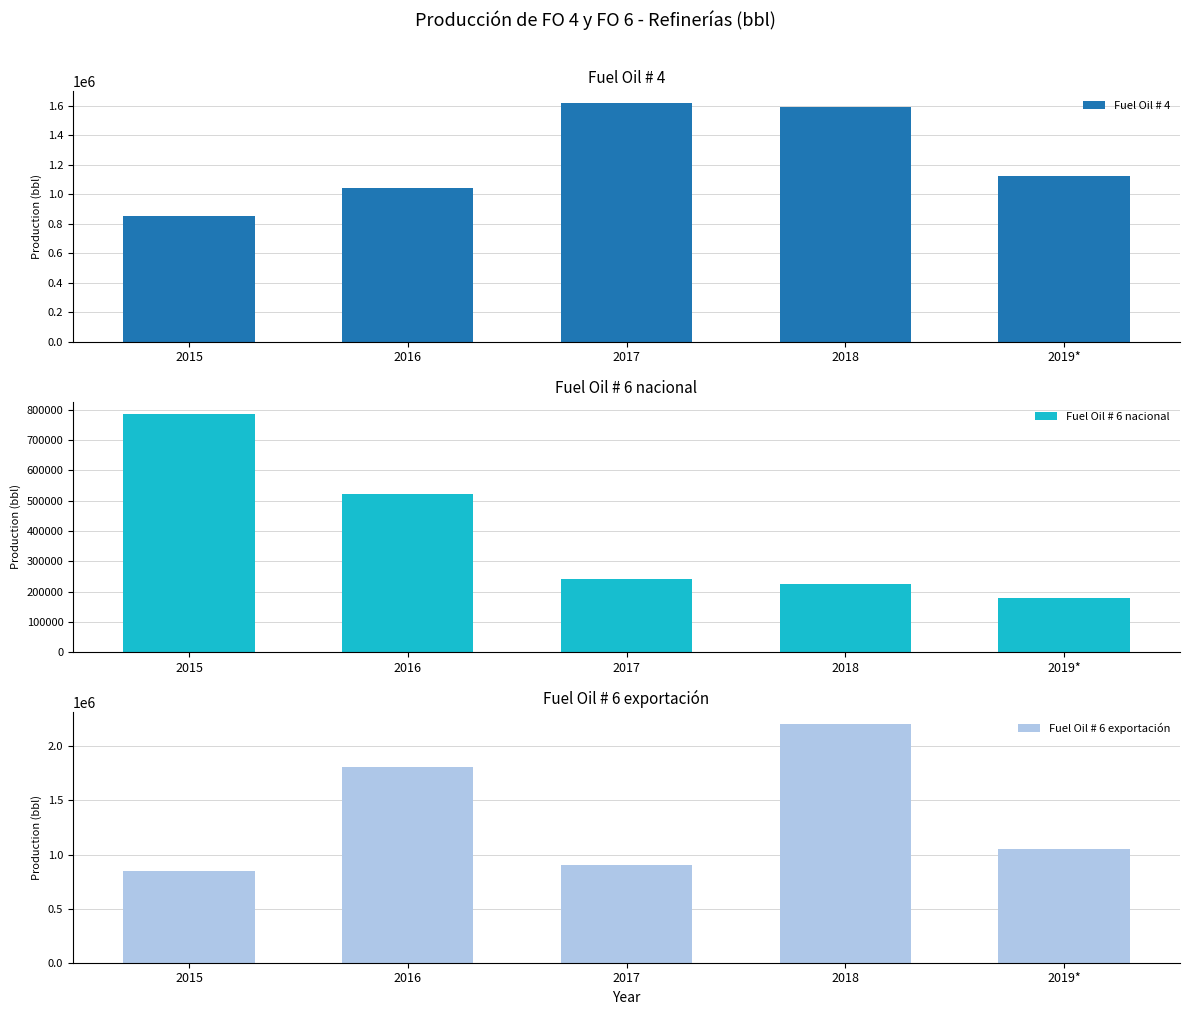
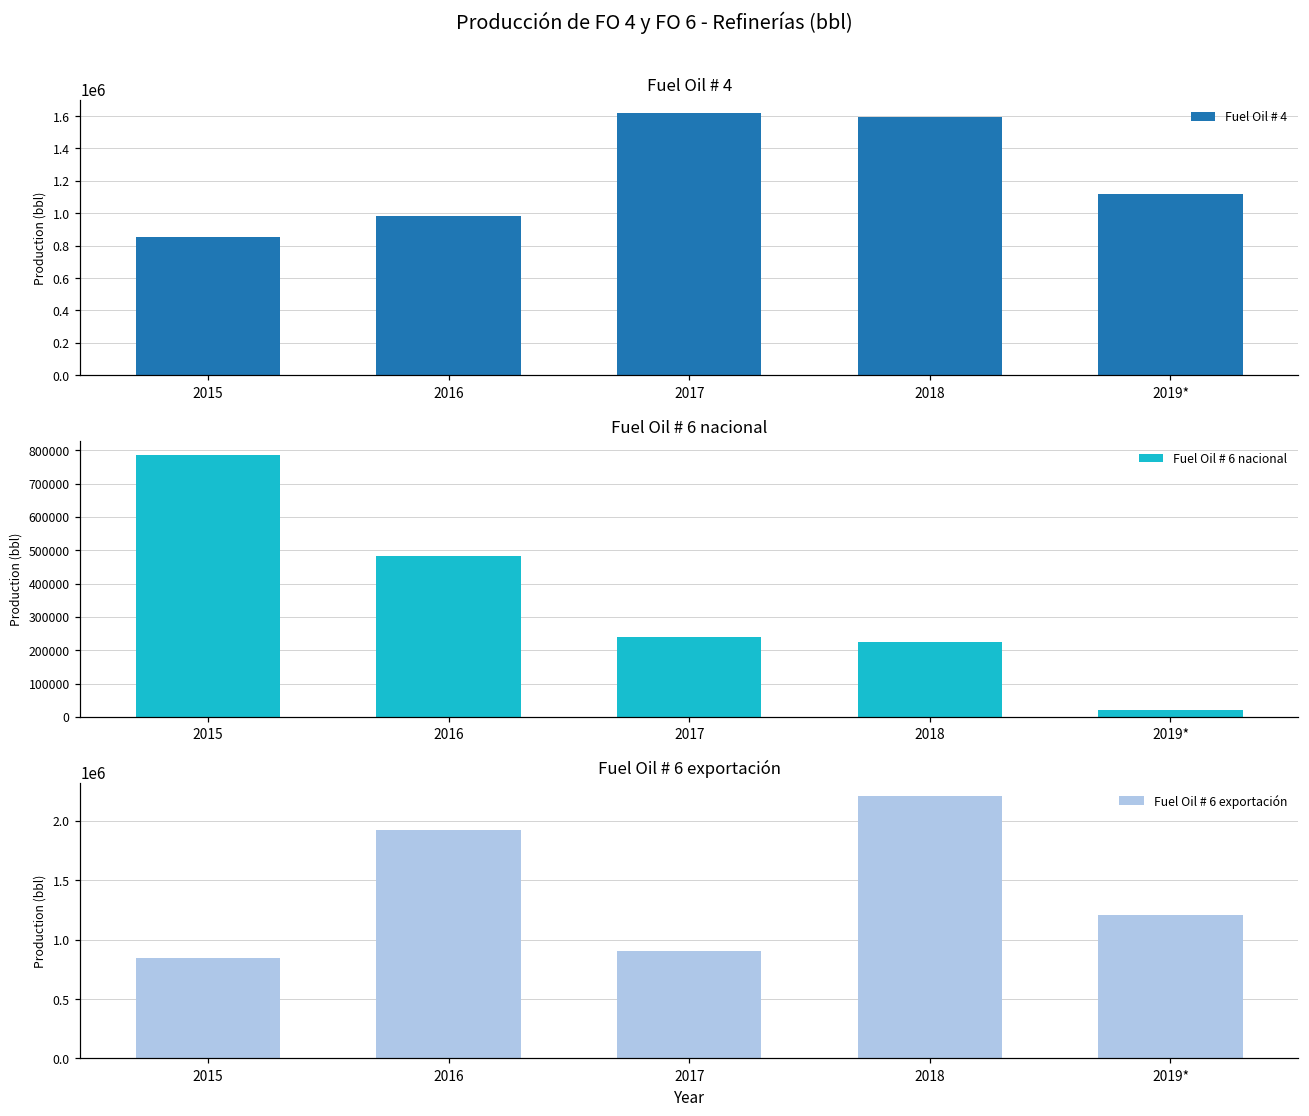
  {
    "Fuel Oil # 4": {
      "2015": 850000,
-     "2016": 1050000,
+     "2016": 980000,
      "2017": 1620000,
      "2018": 1590000,
      "2019*": 1120000
    },
    "Fuel Oil # 6 nacional": {
      "2015": 790000,
-     "2016": 520000,
+     "2016": 480000,
      "2017": 240000,
      "2018": 230000,
-     "2019*": 180000
+     "2019*": 20000
    },
    "Fuel Oil # 6 exportación": {
      "2015": 850000,
-     "2016": 1810000,
+     "2016": 1920000,
      "2017": 900000,
      "2018": 2210000,
-     "2019*": 1050000
+     "2019*": 1200000
    }
  }
